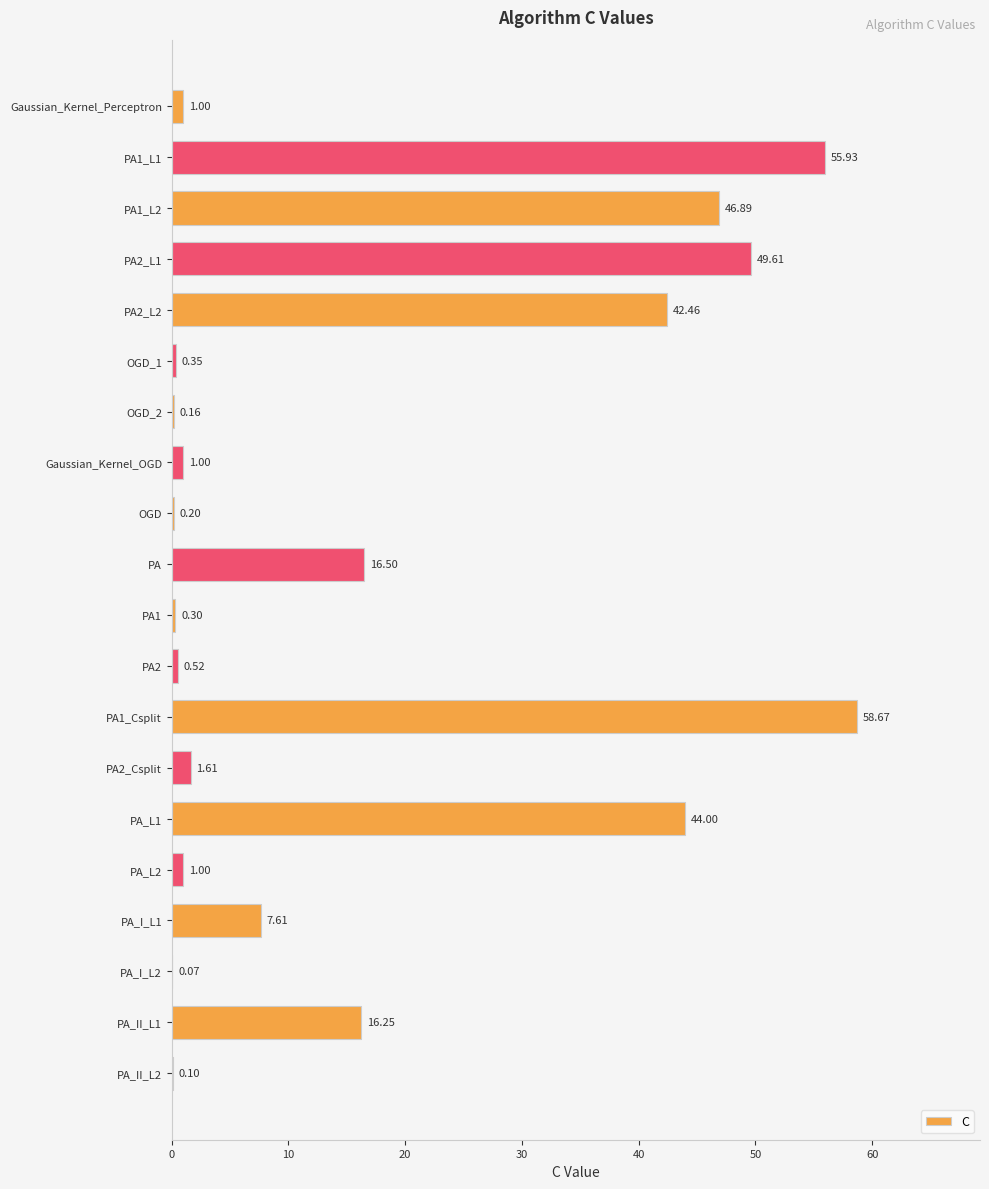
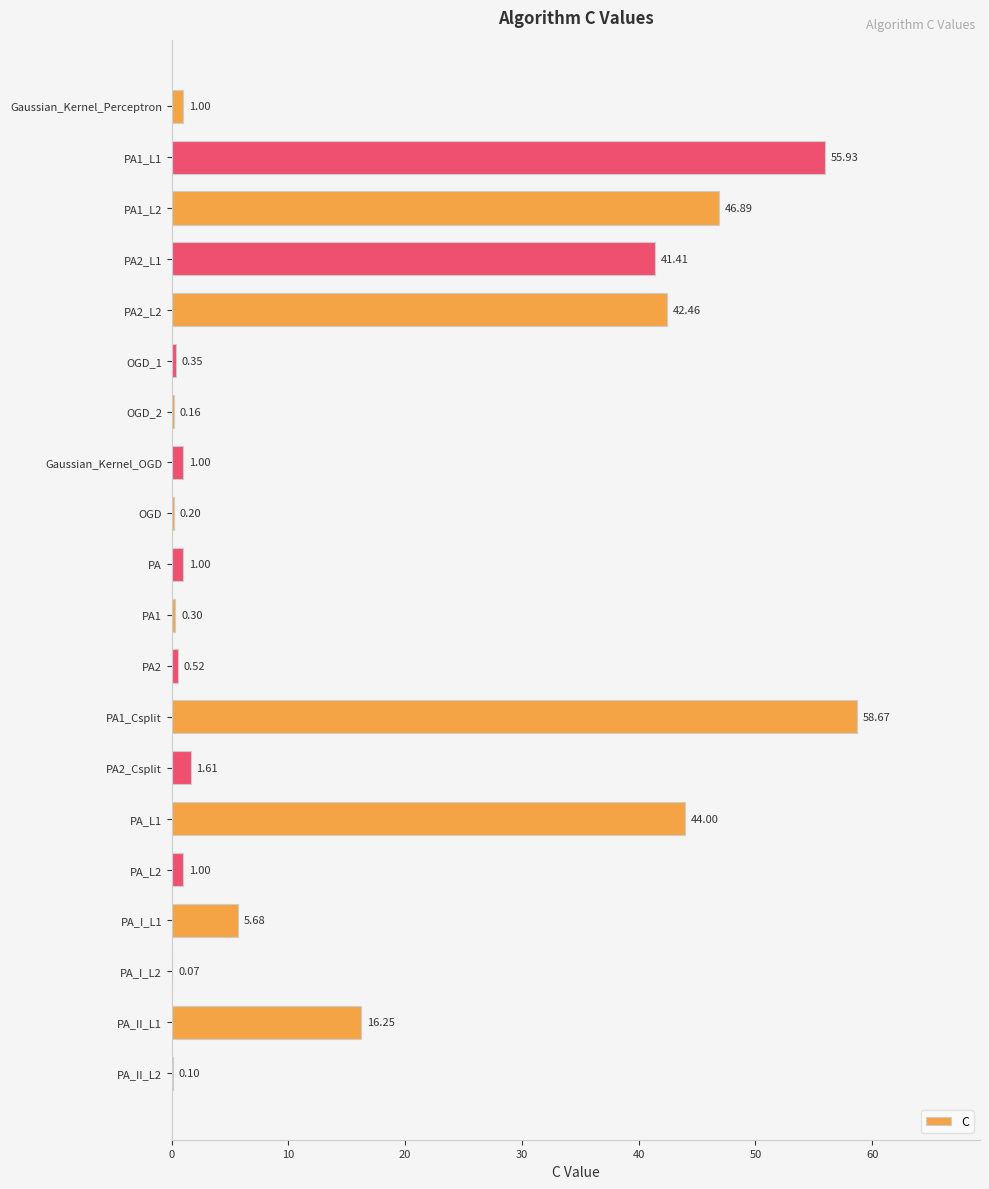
  {
    "Gaussian_Kernel_Perceptron": 1.00,
    "PA1_L1": 55.93,
    "PA1_L2": 46.89,
-   "PA2_L1": 49.61,
+   "PA2_L1": 41.41,
    "PA2_L2": 42.46,
    "OGD_1": 0.35,
    "OGD_2": 0.16,
    "Gaussian_Kernel_OGD": 1.00,
    "OGD": 0.20,
-   "PA": 16.50,
+   "PA": 1.00,
    "PA1": 0.30,
    "PA2": 0.52,
    "PA1_Csplit": 58.67,
    "PA2_Csplit": 1.61,
    "PA_L1": 44.00,
    "PA_L2": 1.00,
-   "PA_I_L1": 7.61,
+   "PA_I_L1": 5.68,
    "PA_I_L2": 0.07,
    "PA_II_L1": 16.25,
    "PA_II_L2": 0.10
  }
